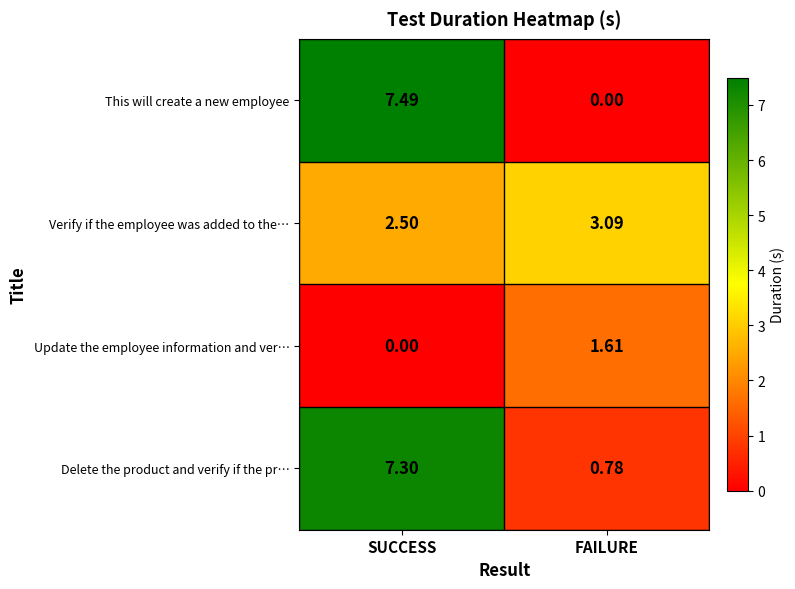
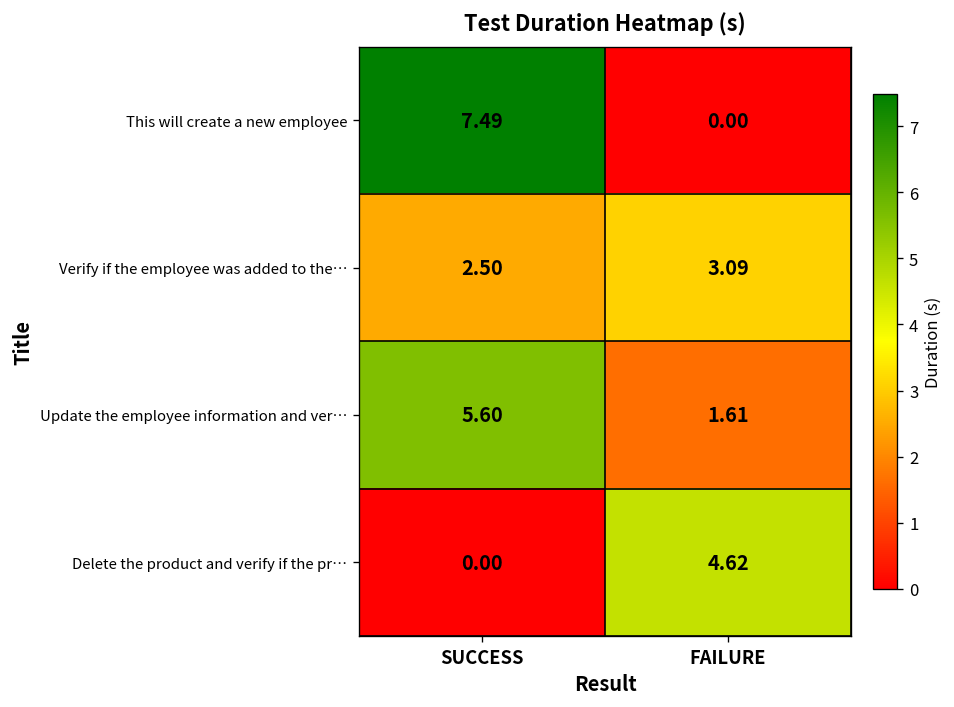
  {
    "This will create a new employee": {
      "SUCCESS": 7.49,
      "FAILURE": 0.00
    },
    "Verify if the employee was added to the…": {
      "SUCCESS": 2.50,
      "FAILURE": 3.09
    },
    "Update the employee information and ver…": {
-     "SUCCESS": 0.00,
+     "SUCCESS": 5.60,
      "FAILURE": 1.61
    },
    "Delete the product and verify if the pr…": {
-     "SUCCESS": 7.30,
-     "FAILURE": 0.78
+     "SUCCESS": 0.00,
+     "FAILURE": 4.62
    }
  }
